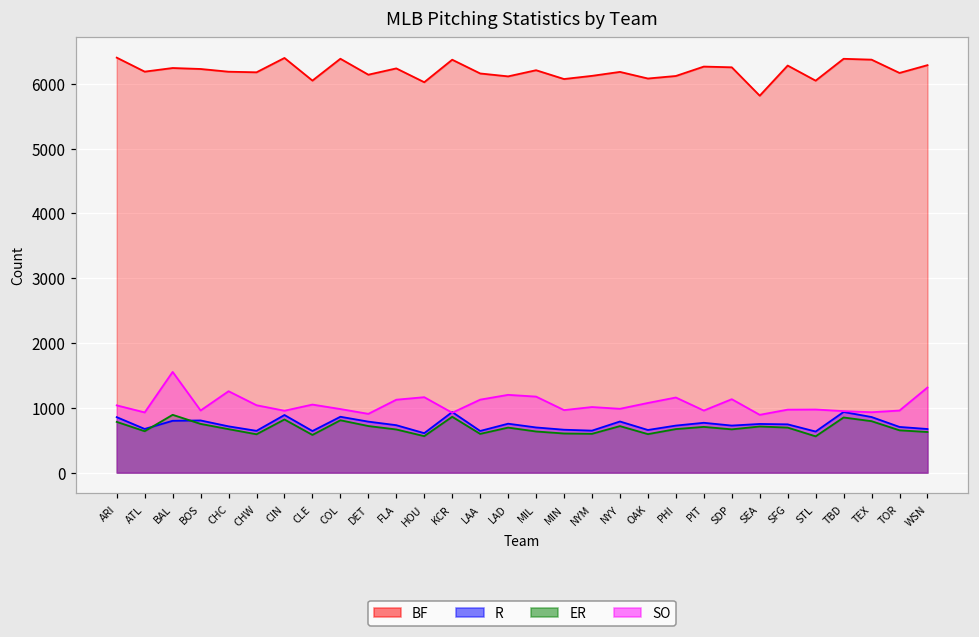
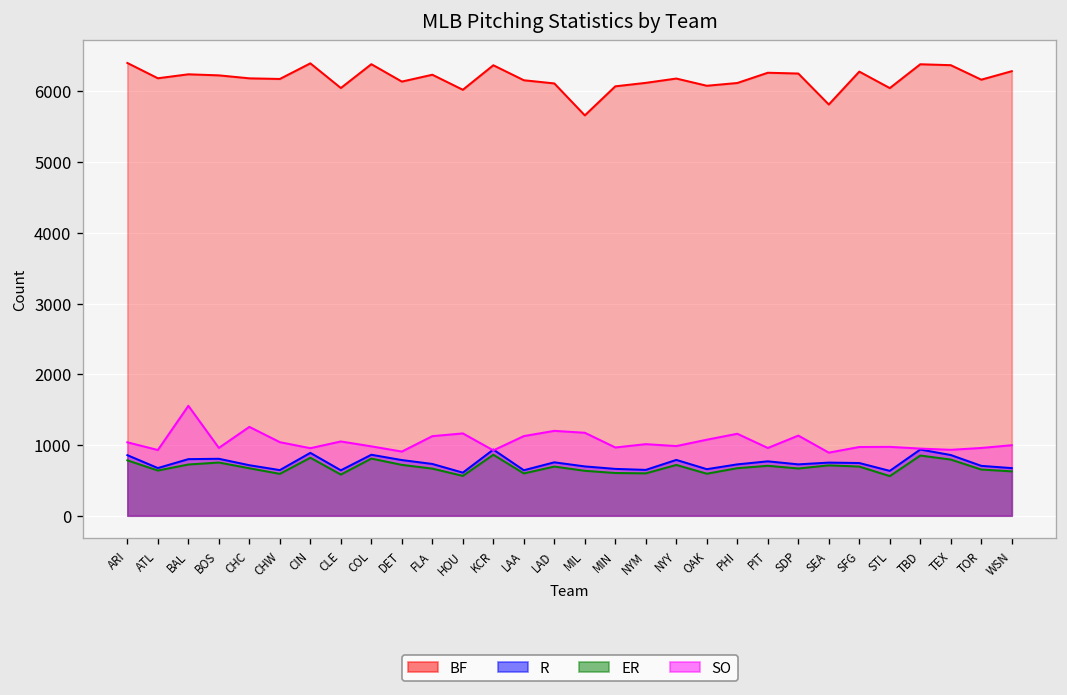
  {
    "BF": {
      "ARI": 6400,
      "ATL": 6200,
      "BAL": 6200,
      "BOS": 6200,
      "CHC": 6200,
      "CHW": 6200,
      "CIN": 6400,
      "CLE": 6000,
      "COL": 6400,
      "DET": 6100,
      "FLA": 6200,
      "HOU": 6000,
      "KCR": 6400,
      "LAA": 6200,
      "LAD": 6100,
-     "MIL": 6200,
+     "MIL": 5700,
      "MIN": 6100,
      "NYM": 6100,
      "NYY": 6200,
      "OAK": 6100,
      "PHI": 6100,
      "PIT": 6300,
      "SDP": 6300,
      "SEA": 5800,
      "SFG": 6300,
      "STL": 6000,
      "TBD": 6400,
      "TEX": 6400,
      "TOR": 6200,
      "WSN": 6300
    },
    "R": {
      "ARI": 900,
      "BAL": 800,
      "BOS": 800,
      "CHW": 600,
      "CIN": 900,
      "CLE": 600,
      "COL": 900,
      "DET": 800,
      "FLA": 700,
      "HOU": 600,
      "LAA": 600,
      "LAD": 800,
      "MIL": 700,
      "MIN": 700,
      "NYM": 600,
      "NYY": 800,
      "OAK": 700,
      "PHI": 700,
      "PIT": 800,
      "SDP": 700,
      "SFG": 700,
      "STL": 600,
      "TEX": 900,
      "TOR": 700,
      "WSN": 700
    },
    "ER": {
      "ARI": 800,
-     "BAL": 900,
+     "BAL": 700,
      "BOS": 800,
      "CHW": 600,
      "CIN": 800,
      "CLE": 600,
      "COL": 800,
      "DET": 700,
      "FLA": 700,
      "HOU": 600,
      "KCR": 900,
      "LAA": 600,
      "LAD": 700,
      "MIL": 600,
      "MIN": 600,
      "NYM": 600,
      "NYY": 700,
      "OAK": 600,
      "PHI": 700,
      "PIT": 700,
      "SDP": 700,
      "SFG": 700,
      "STL": 600,
      "TBD": 900,
      "TEX": 800,
      "TOR": 700,
      "WSN": 600
    },
    "SO": {
      "ARI": 1000,
      "ATL": 900,
      "BAL": 1600,
      "BOS": 1000,
      "CHC": 1300,
      "CHW": 1000,
      "CIN": 1000,
      "CLE": 1100,
      "COL": 1000,
      "DET": 900,
      "FLA": 1100,
      "HOU": 1200,
      "LAA": 1100,
      "LAD": 1200,
      "MIL": 1200,
      "MIN": 1000,
      "NYM": 1000,
      "NYY": 1000,
      "OAK": 1100,
      "PHI": 1200,
      "PIT": 1000,
      "SDP": 1100,
      "SEA": 900,
      "SFG": 1000,
      "STL": 1000,
      "TEX": 900,
      "TOR": 1000,
-     "WSN": 1300
+     "WSN": 1000
    }
  }
